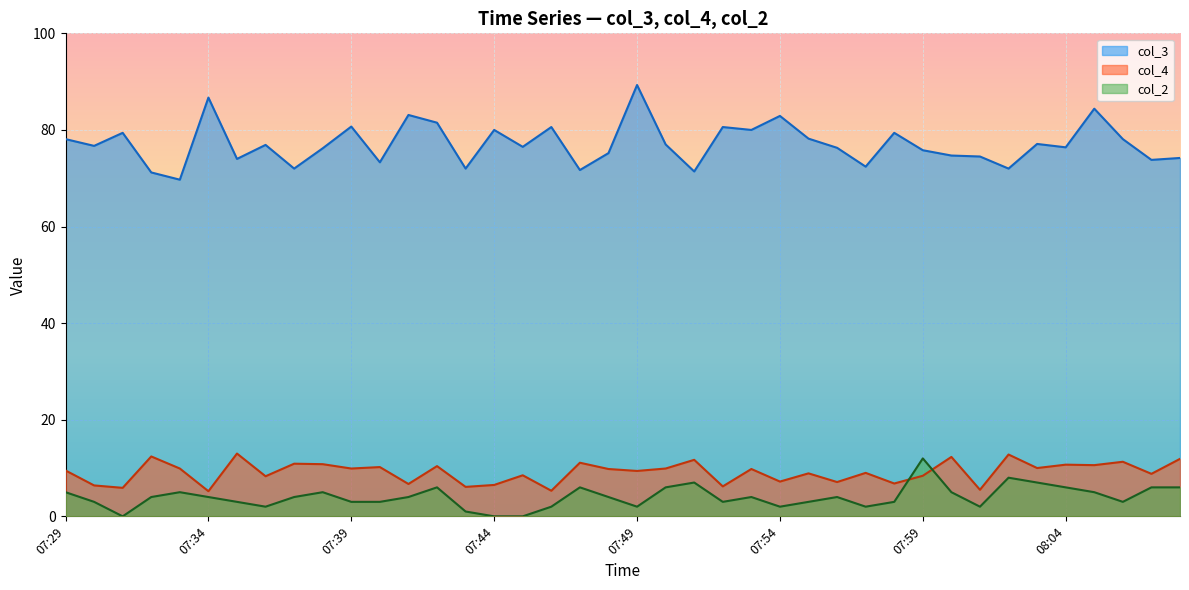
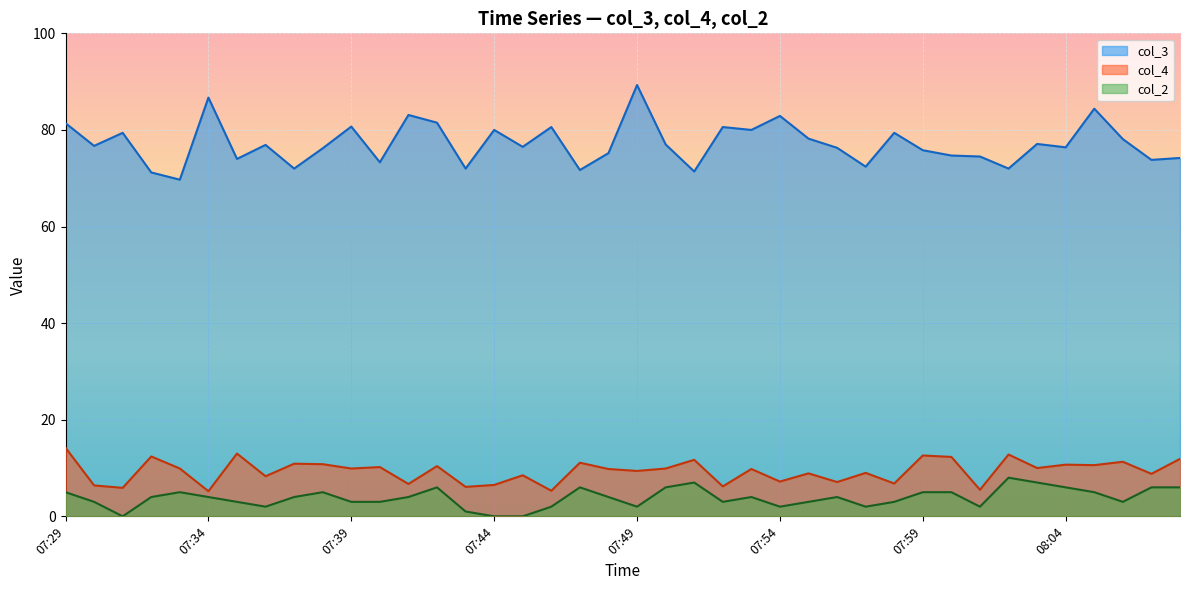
  {
    "col_3": {
-     "07:29": 78,
+     "07:29": 81,
      "07:34": 87,
      "07:39": 81,
      "07:44": 80,
      "07:49": 89,
      "07:54": 83,
      "07:59": 76,
      "08:04": 76
    },
    "col_4": {
-     "07:29": 10,
+     "07:29": 14,
      "07:34": 5,
      "07:39": 10,
      "07:44": 7,
      "07:49": 9,
      "07:54": 7,
-     "07:59": 8,
+     "07:59": 13,
      "08:04": 11
    },
    "col_2": {
      "07:29": 5,
      "07:34": 4,
      "07:39": 3,
      "07:44": 0,
      "07:49": 2,
      "07:54": 2,
-     "07:59": 12,
+     "07:59": 5,
      "08:04": 6
    }
  }
